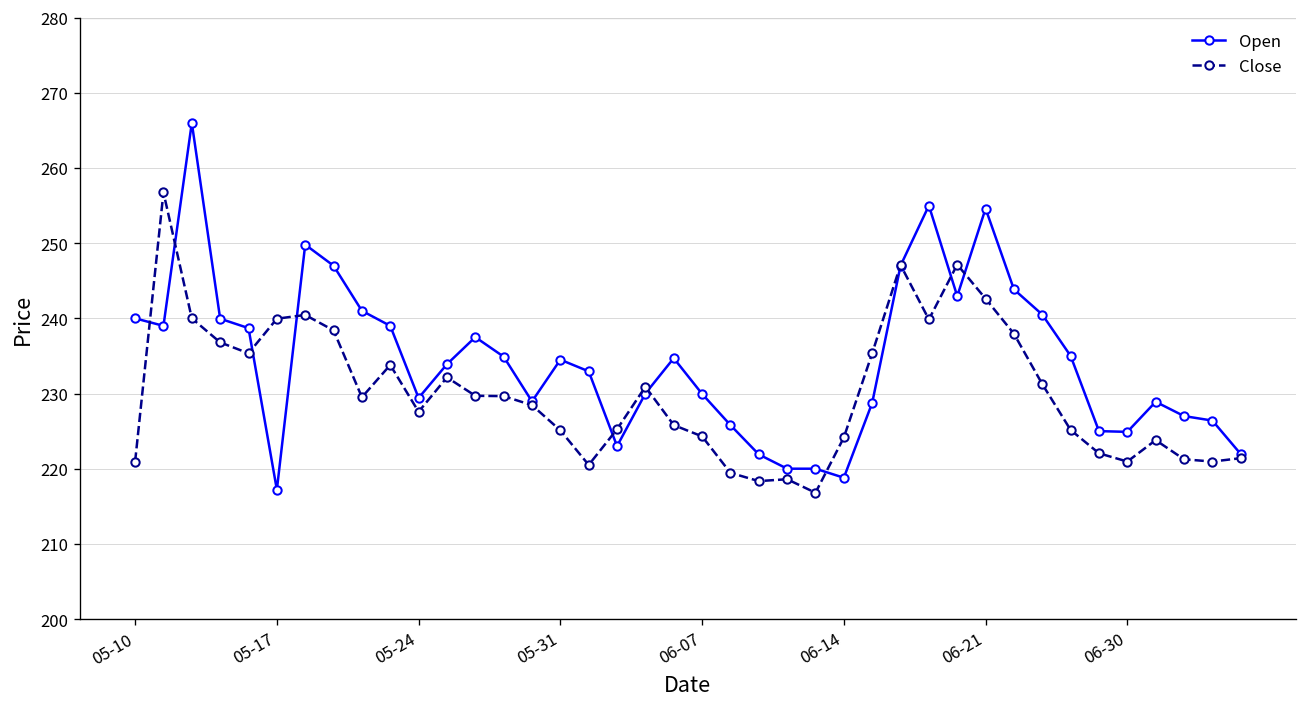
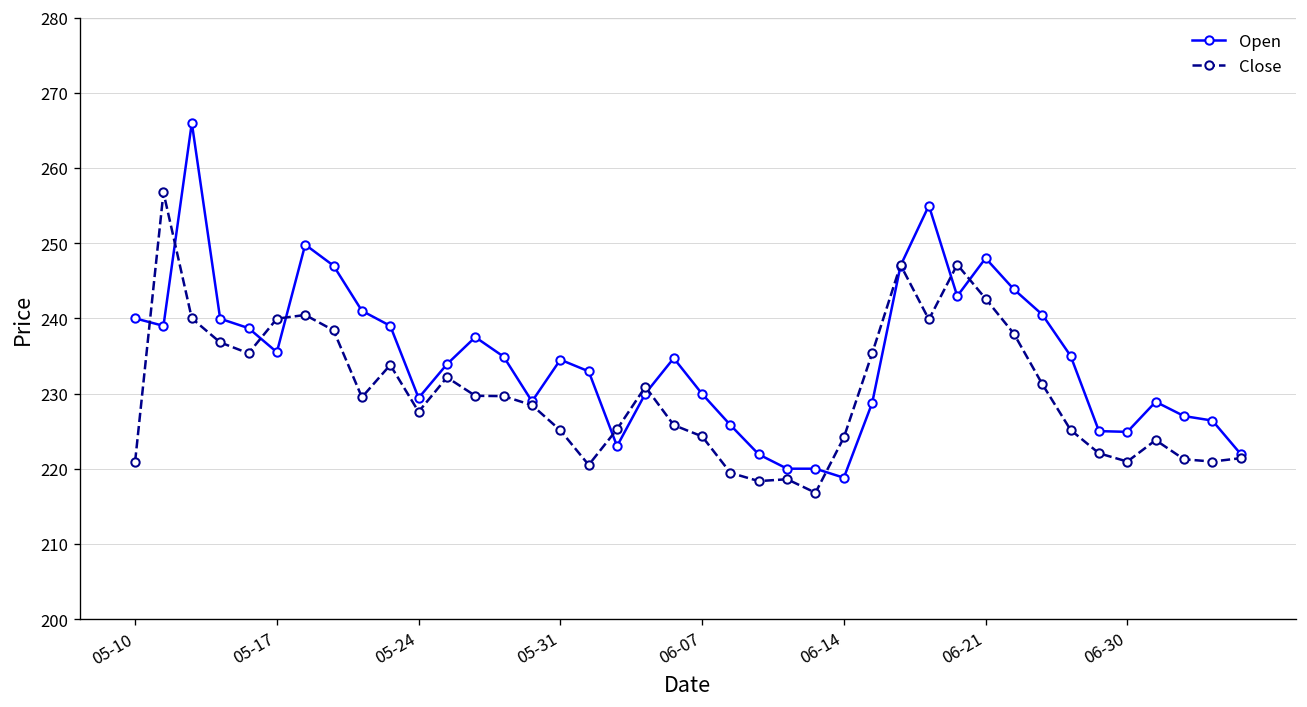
  {
    "Open": {
      "05-10": 240,
-     "05-17": 217,
+     "05-17": 236,
      "05-24": 229,
      "05-31": 235,
      "06-07": 230,
      "06-14": 219,
-     "06-21": 255,
+     "06-21": 248,
      "06-30": 225
    },
    "Close": {
      "05-10": 221,
      "05-17": 240,
      "05-24": 228,
      "05-31": 225,
      "06-07": 224,
      "06-14": 224,
      "06-21": 243,
      "06-30": 221
    }
  }
